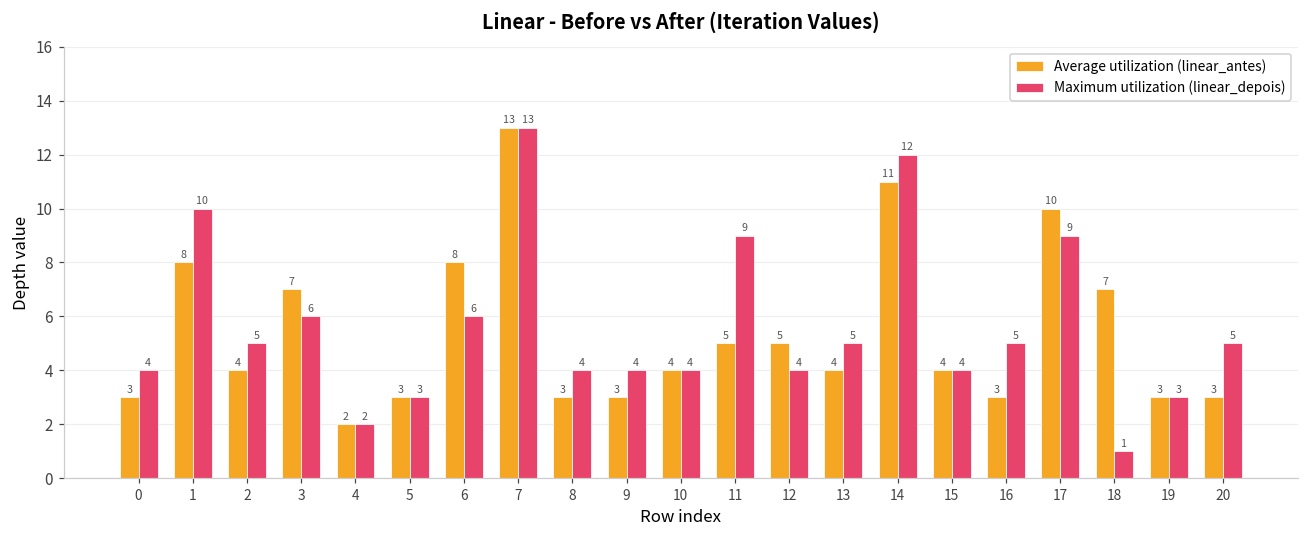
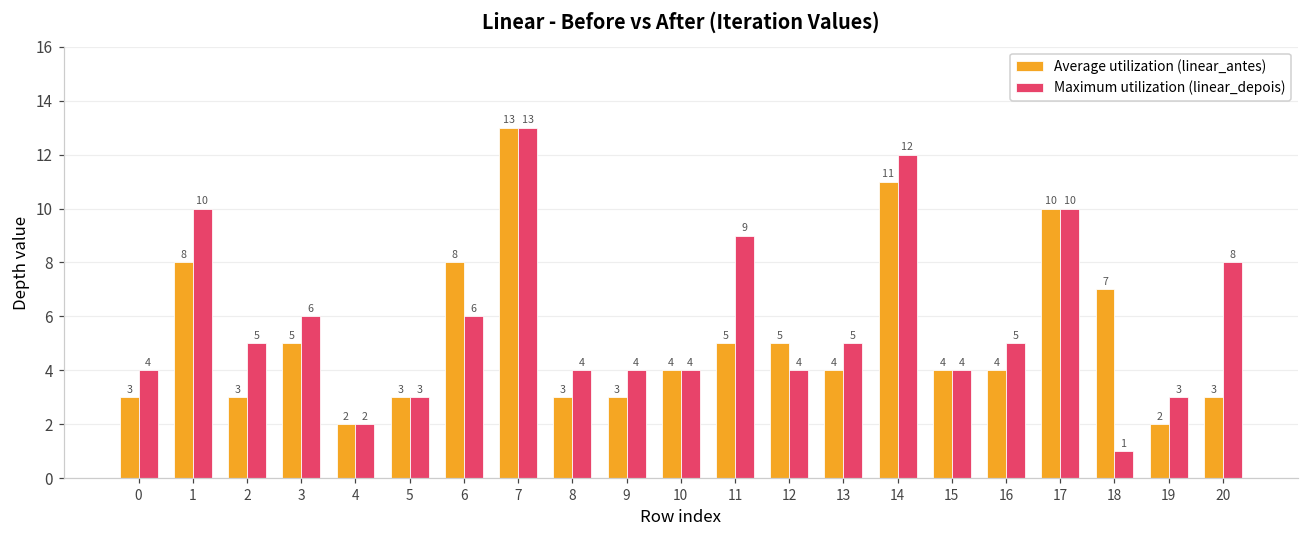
  {
    "Average utilization (linear_antes)": {
      "0": 3,
      "1": 8,
-     "2": 4,
-     "3": 7,
+     "2": 3,
+     "3": 5,
      "4": 2,
      "5": 3,
      "6": 8,
      "7": 13,
      "8": 3,
      "9": 3,
      "10": 4,
      "11": 5,
      "12": 5,
      "13": 4,
      "14": 11,
      "15": 4,
-     "16": 3,
+     "16": 4,
      "17": 10,
      "18": 7,
-     "19": 3,
+     "19": 2,
      "20": 3
    },
    "Maximum utilization (linear_depois)": {
      "0": 4,
      "1": 10,
      "2": 5,
      "3": 6,
      "4": 2,
      "5": 3,
      "6": 6,
      "7": 13,
      "8": 4,
      "9": 4,
      "10": 4,
      "11": 9,
      "12": 4,
      "13": 5,
      "14": 12,
      "15": 4,
      "16": 5,
-     "17": 9,
+     "17": 10,
      "18": 1,
      "19": 3,
-     "20": 5
+     "20": 8
    }
  }
